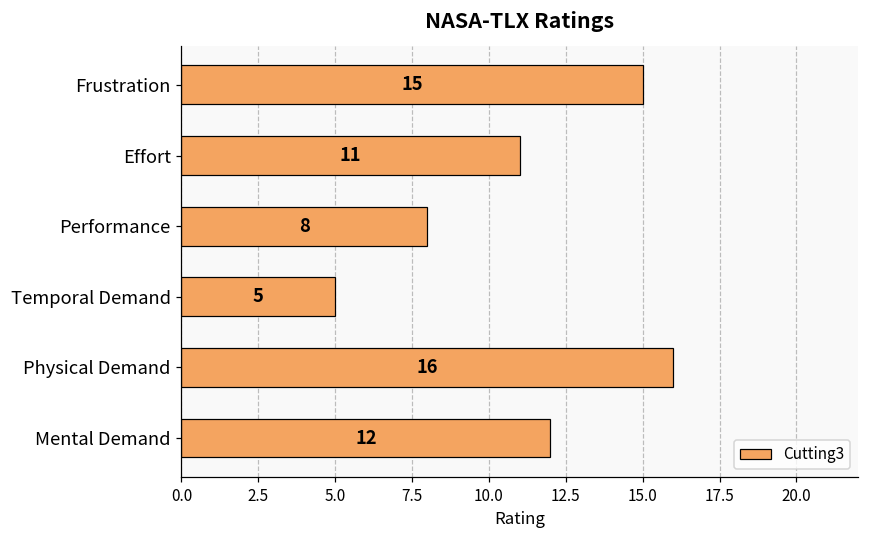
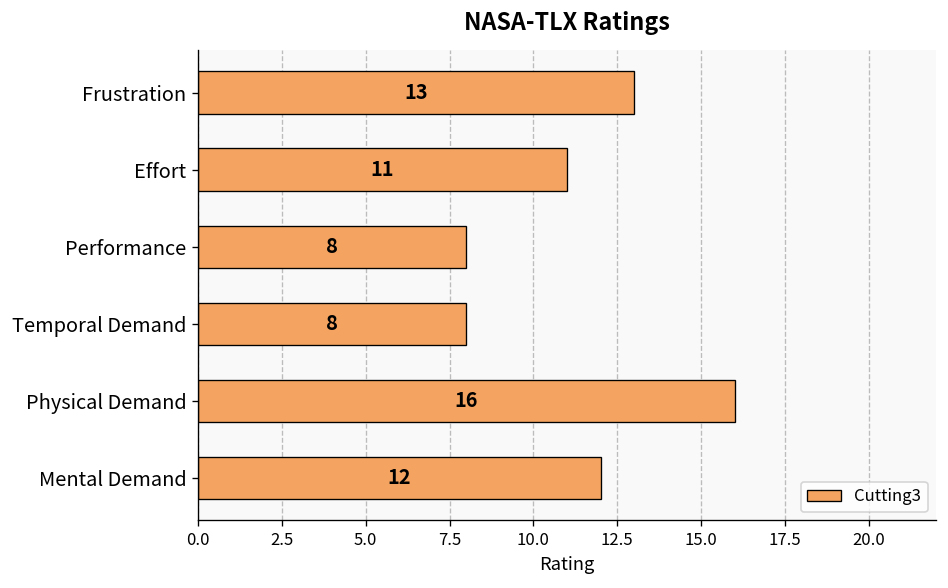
  {
-   "Frustration": 15,
+   "Frustration": 13,
    "Effort": 11,
    "Performance": 8,
-   "Temporal Demand": 5,
+   "Temporal Demand": 8,
    "Physical Demand": 16,
    "Mental Demand": 12
  }
